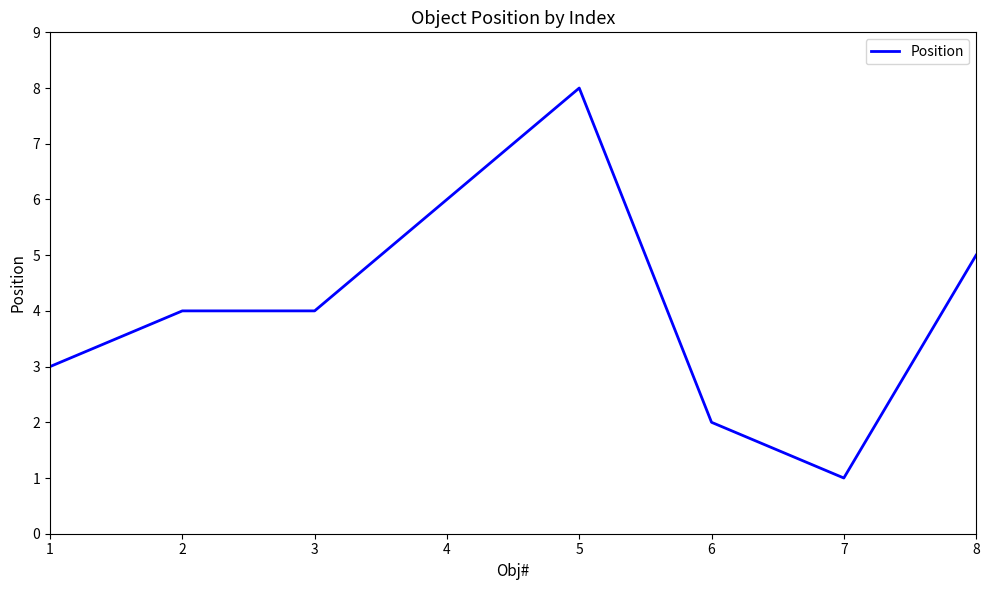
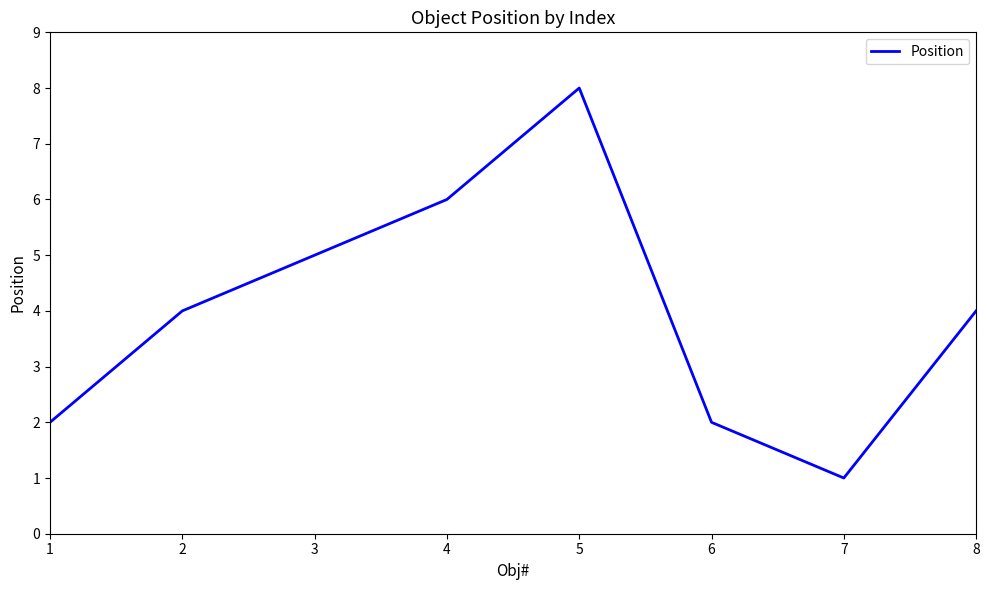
  {
-   "1": 3,
+   "1": 2,
    "2": 4,
-   "3": 4,
+   "3": 5,
    "4": 6,
    "5": 8,
    "6": 2,
    "7": 1,
-   "8": 5
+   "8": 4
  }
